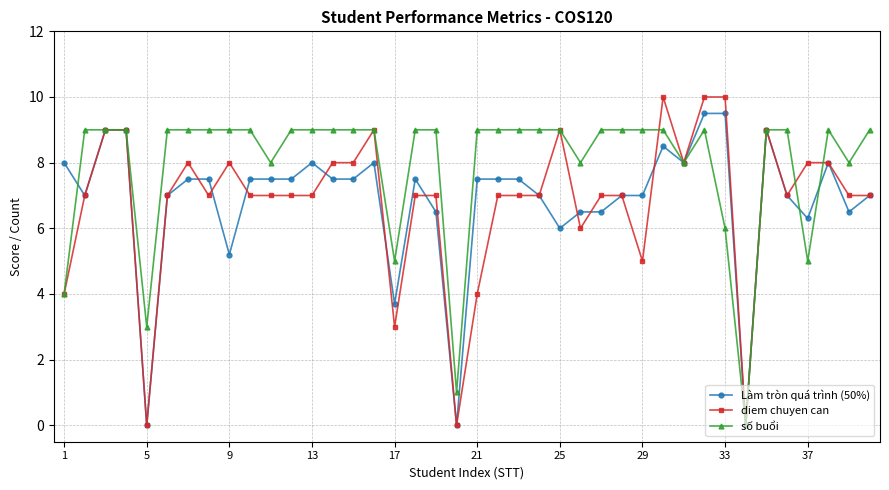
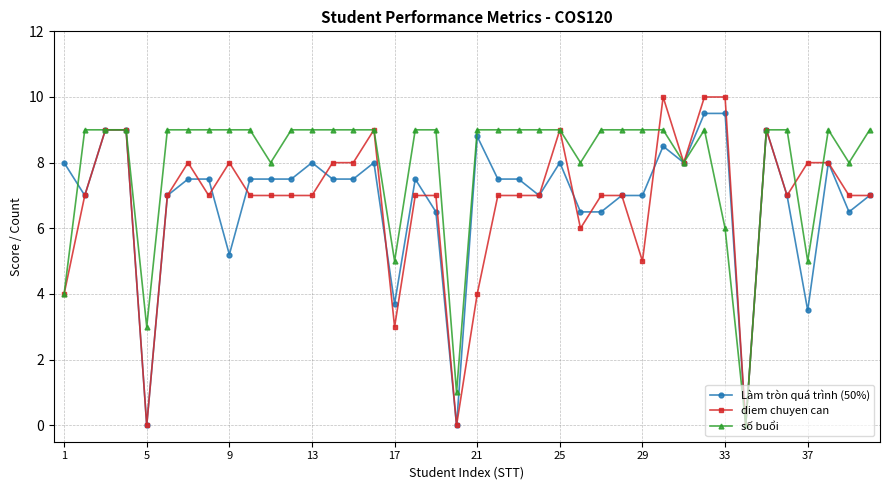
  {
    "Làm tròn quá trình (50%)": {
      "1": 8.0,
      "9": 5.2,
      "13": 8.0,
      "17": 3.7,
-     "21": 7.5,
-     "25": 6,
+     "21": 8.8,
+     "25": 8,
      "29": 7.0,
      "33": 9.5,
-     "37": 6.3
+     "37": 3.5
    },
    "diem chuyen can": {
      "9": 8.0,
      "13": 7.0,
      "17": 3.0,
      "21": 4.0,
      "29": 5.0,
      "33": 10.0,
      "37": 8.0
    },
    "số buổi": {
      "5": 3.0,
      "9": 9.0,
      "13": 9.0,
      "17": 5.0,
      "21": 9.0,
      "29": 9.0,
      "33": 6.0,
      "37": 5.0
    }
  }
